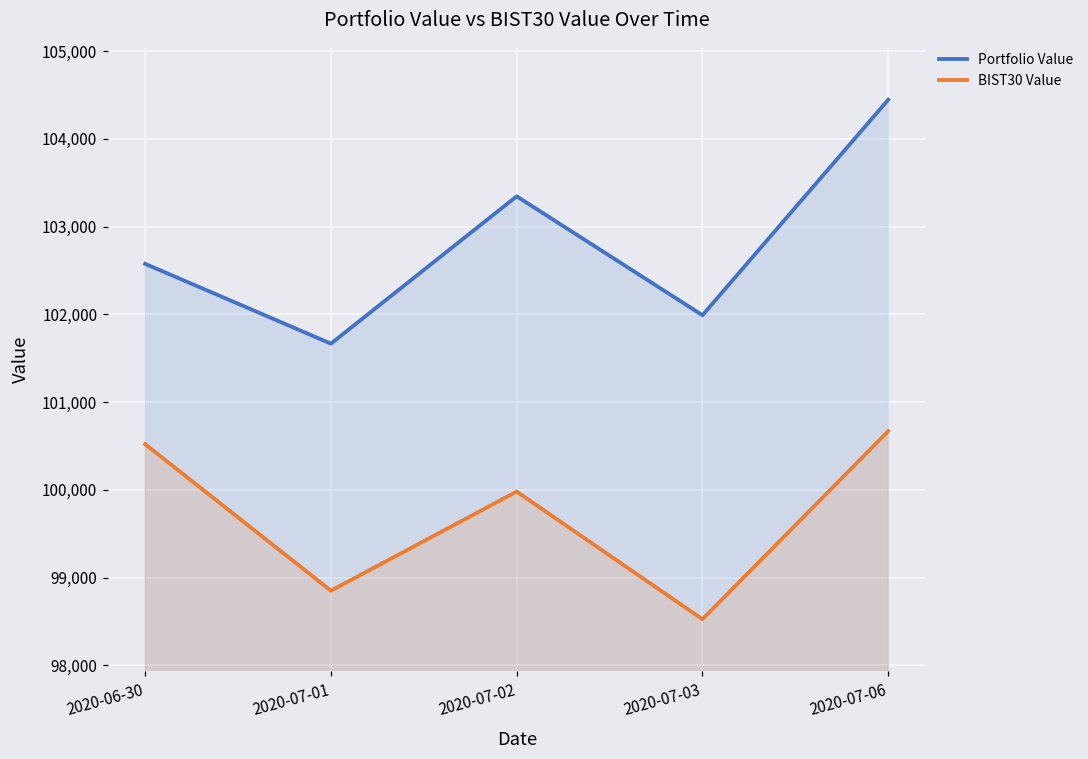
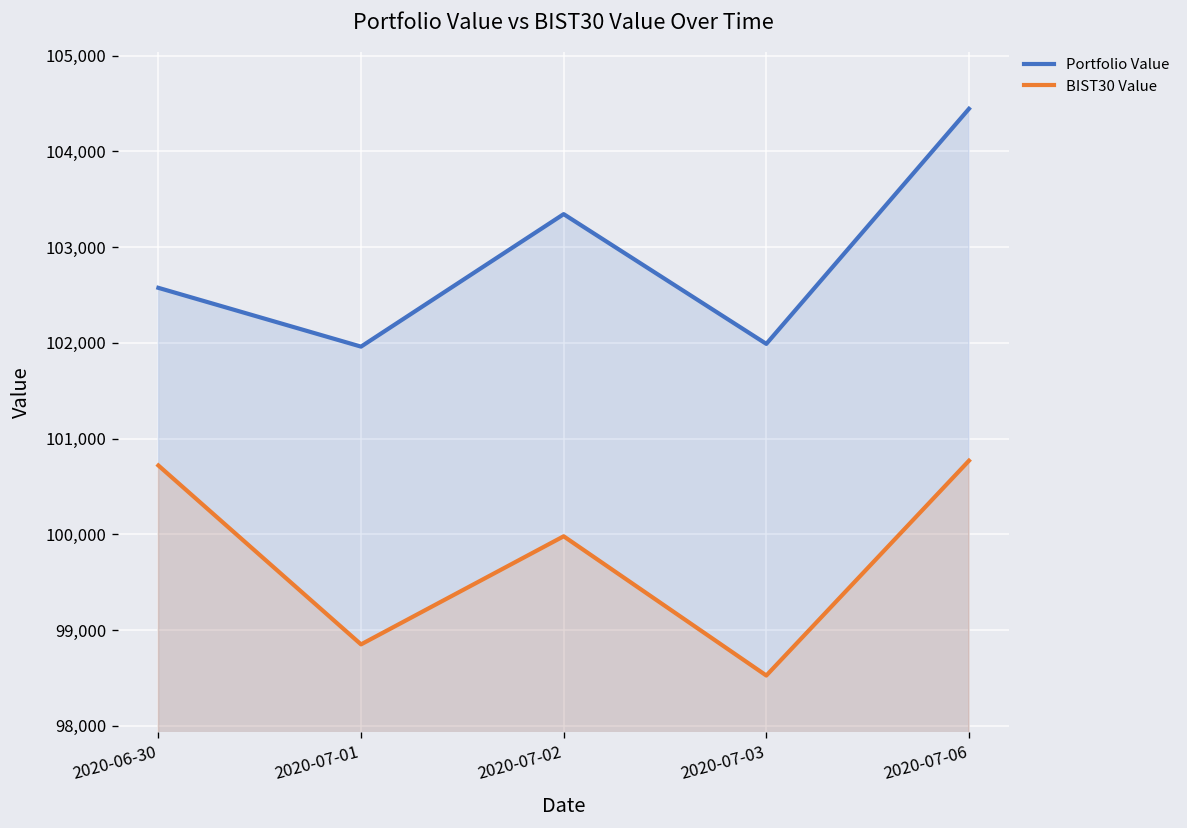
  {
    "Portfolio Value": {
      "2020-06-30": "102,600",
-     "2020-07-01": "101,700",
+     "2020-07-01": "102,000",
      "2020-07-02": "103,300",
      "2020-07-03": "102,000",
      "2020-07-06": "104,400"
    },
    "BIST30 Value": {
-     "2020-06-30": "100,500",
+     "2020-06-30": "100,700",
      "2020-07-01": "98,900",
      "2020-07-02": "100,000",
      "2020-07-03": "98,500",
-     "2020-07-06": "100,700"
+     "2020-07-06": "100,800"
    }
  }
